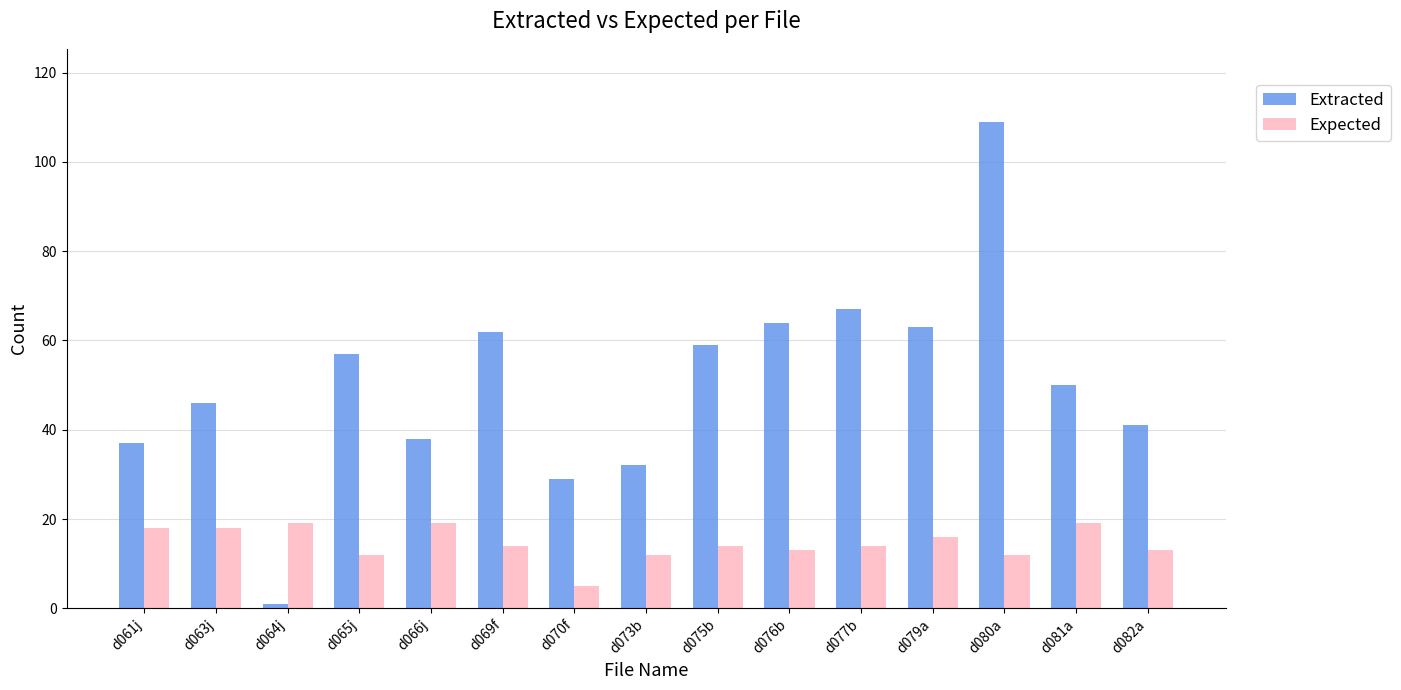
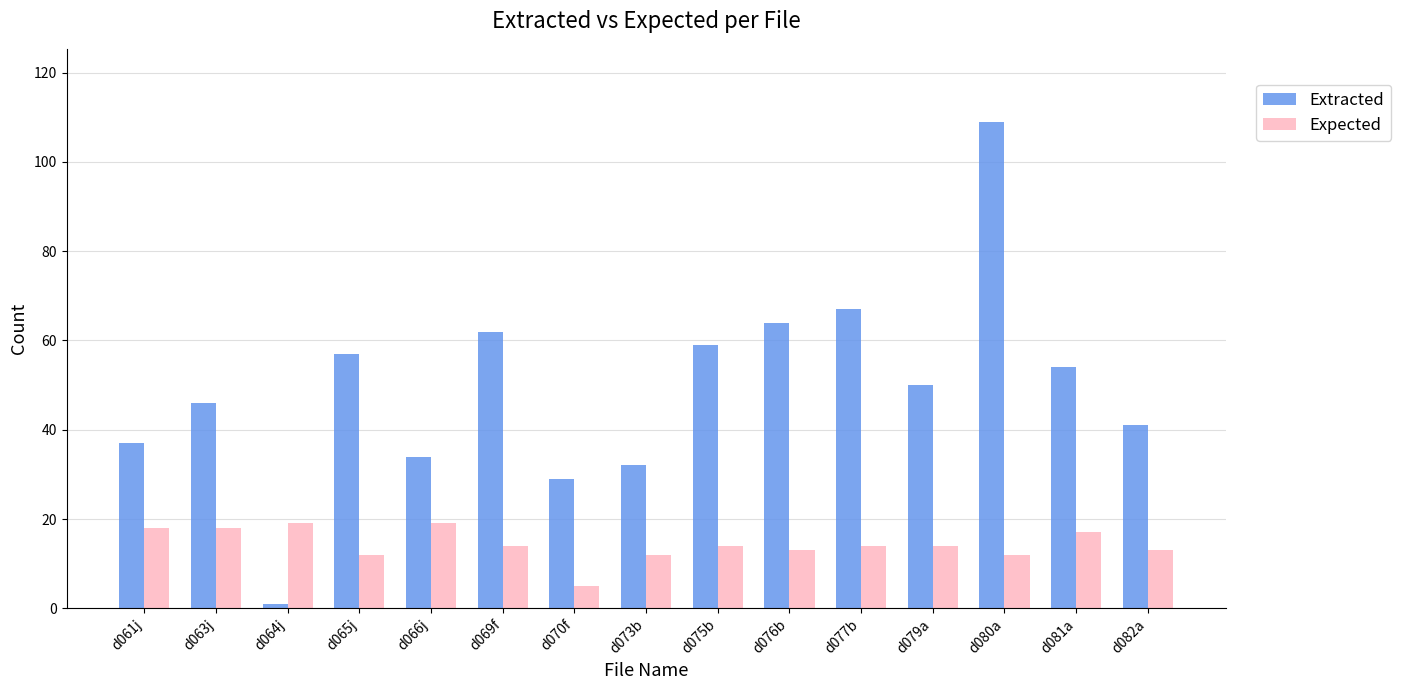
  {
    "Extracted": {
      "d061j": 37,
      "d063j": 46,
      "d064j": 1,
      "d065j": 57,
-     "d066j": 38,
+     "d066j": 34,
      "d069f": 62,
      "d070f": 29,
      "d073b": 32,
      "d075b": 59,
      "d076b": 64,
      "d077b": 67,
-     "d079a": 63,
+     "d079a": 50,
      "d080a": 109,
-     "d081a": 50,
+     "d081a": 54,
      "d082a": 41
    },
    "Expected": {
      "d061j": 18,
      "d063j": 18,
      "d064j": 19,
      "d065j": 12,
      "d066j": 19,
      "d069f": 14,
      "d070f": 5,
      "d073b": 12,
      "d075b": 14,
      "d076b": 13,
      "d077b": 14,
-     "d079a": 16,
+     "d079a": 14,
      "d080a": 12,
-     "d081a": 19,
+     "d081a": 17,
      "d082a": 13
    }
  }
